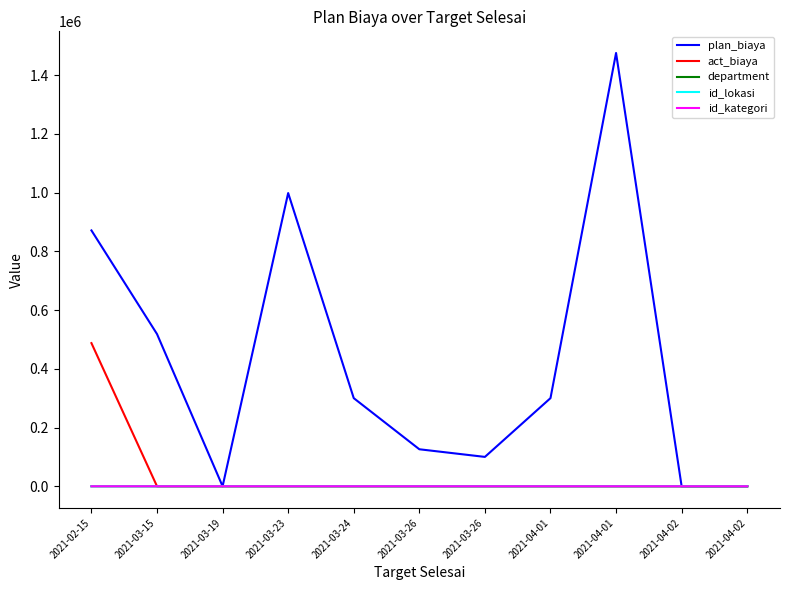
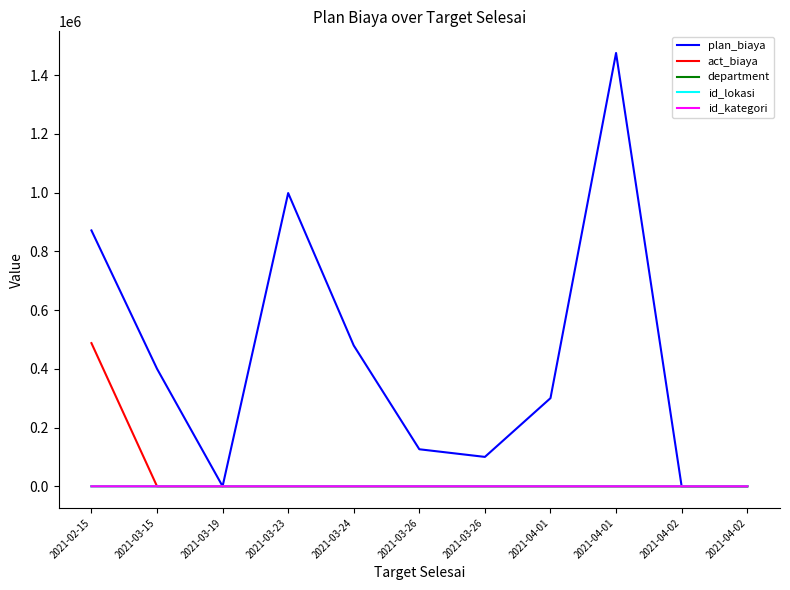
  {
    "plan_biaya": {
      "2021-02-15": 870000,
-     "2021-03-15": 520000,
+     "2021-03-15": 400000,
      "2021-03-23": 1000000,
-     "2021-03-24": 300000
+     "2021-03-24": 480000
    },
    "act_biaya": {
      "2021-02-15": 490000
    },
    "id_kategori": {
      "2021-02-15": 0
    }
  }
